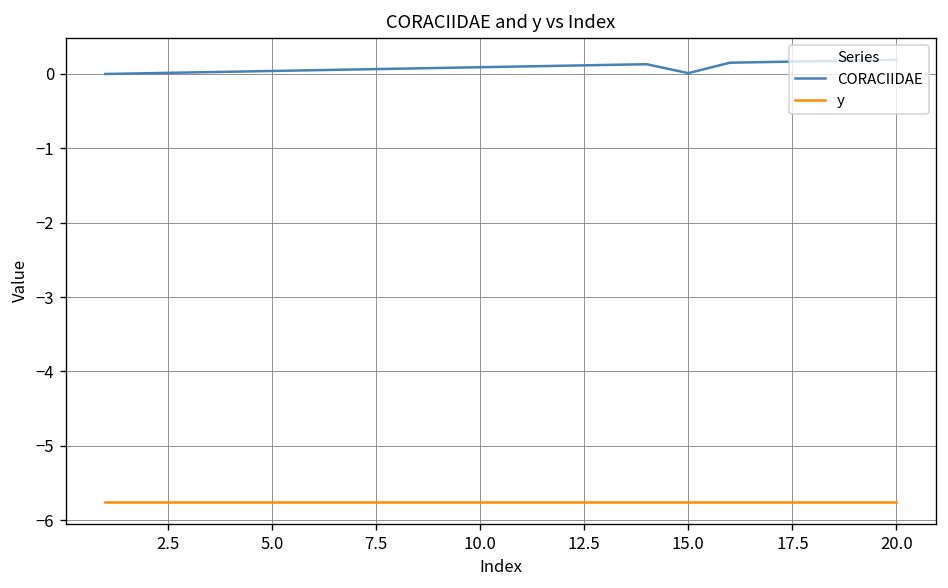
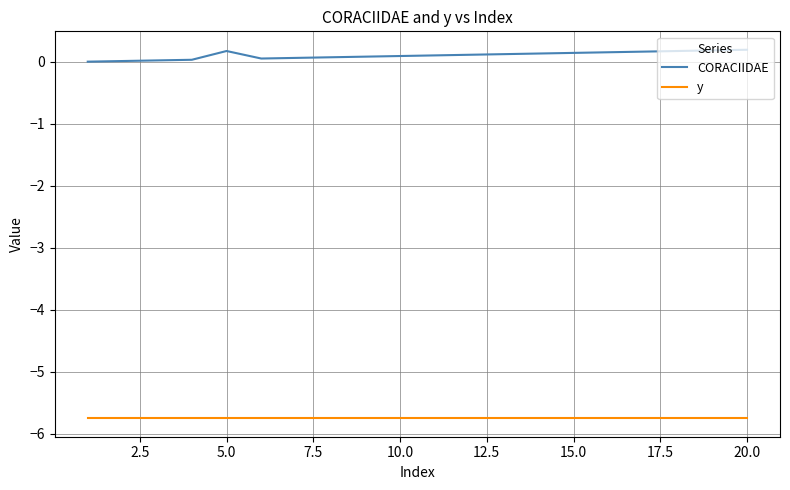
  {
    "CORACIIDAE": {
-     "5.0": 0.0,
+     "5.0": 0.2,
      "10.0": 0.1,
-     "15.0": 0.0
+     "15.0": 0.1
    },
    "y": {
      "5.0": -5.8,
      "10.0": -5.8,
      "15.0": -5.8,
      "20.0": -5.8
    }
  }
